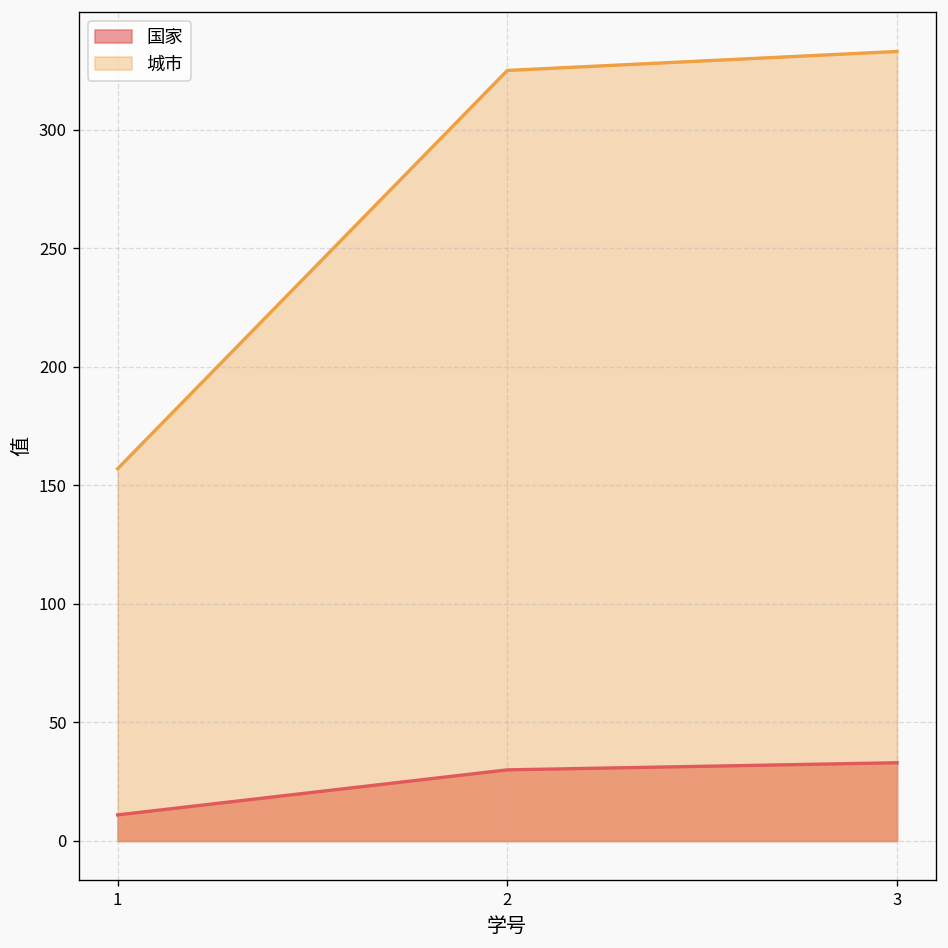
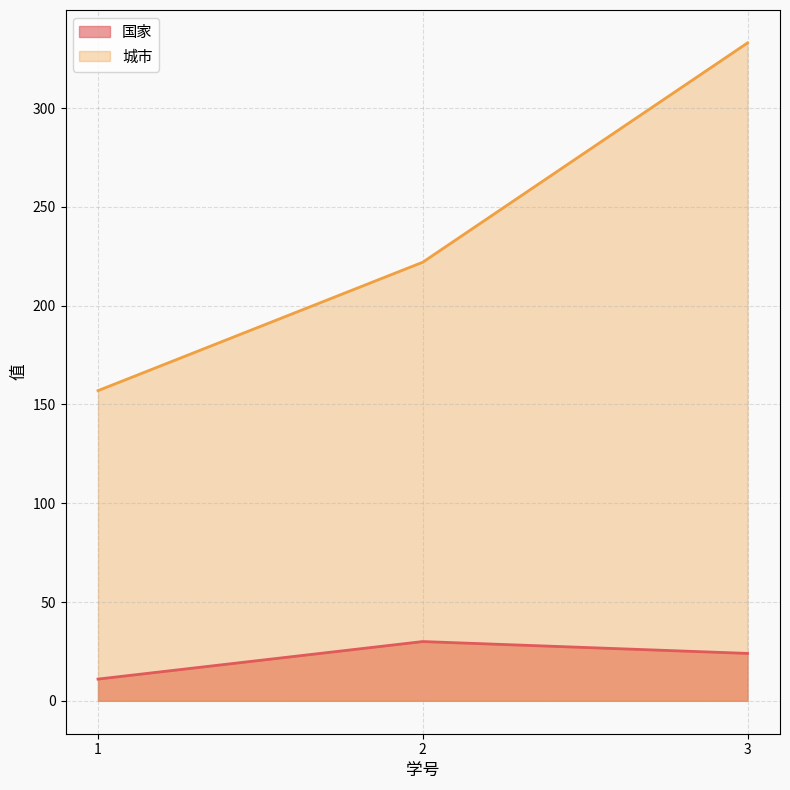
  {
    "国家": {
      "1": 11,
      "2": 30,
-     "3": 33
+     "3": 24
    },
    "城市": {
      "1": 157,
-     "2": 325,
+     "2": 222,
      "3": 333
    }
  }
